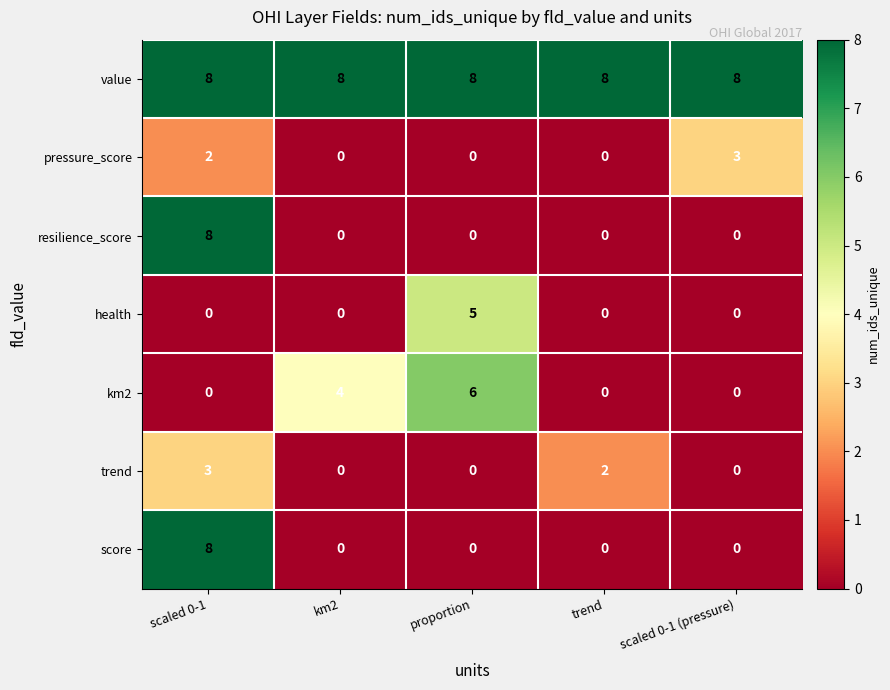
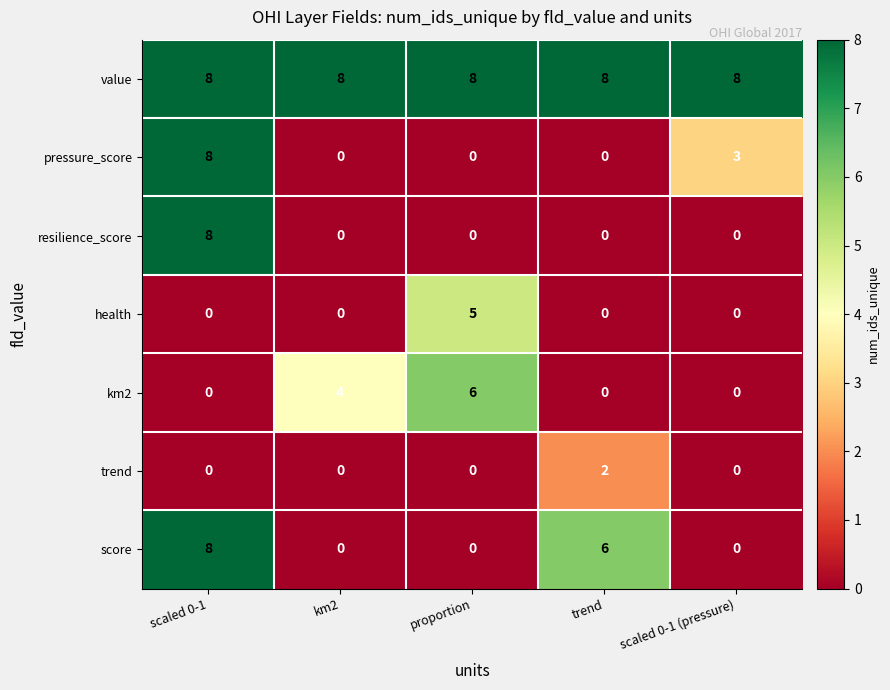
  {
    "value": {
      "scaled 0-1": 8,
      "km2": 8,
      "proportion": 8,
      "trend": 8,
      "scaled 0-1 (pressure)": 8
    },
    "pressure_score": {
-     "scaled 0-1": 2,
+     "scaled 0-1": 8,
      "km2": 0,
      "proportion": 0,
      "trend": 0,
      "scaled 0-1 (pressure)": 3
    },
    "resilience_score": {
      "scaled 0-1": 8,
      "km2": 0,
      "proportion": 0,
      "trend": 0,
      "scaled 0-1 (pressure)": 0
    },
    "health": {
      "scaled 0-1": 0,
      "km2": 0,
      "proportion": 5,
      "trend": 0,
      "scaled 0-1 (pressure)": 0
    },
    "km2": {
      "scaled 0-1": 0,
      "km2": 4,
      "proportion": 6,
      "trend": 0,
      "scaled 0-1 (pressure)": 0
    },
    "trend": {
-     "scaled 0-1": 3,
+     "scaled 0-1": 0,
      "km2": 0,
      "proportion": 0,
      "trend": 2,
      "scaled 0-1 (pressure)": 0
    },
    "score": {
      "scaled 0-1": 8,
      "km2": 0,
      "proportion": 0,
-     "trend": 0,
+     "trend": 6,
      "scaled 0-1 (pressure)": 0
    }
  }
